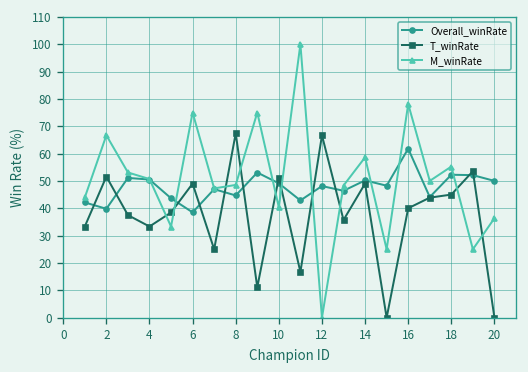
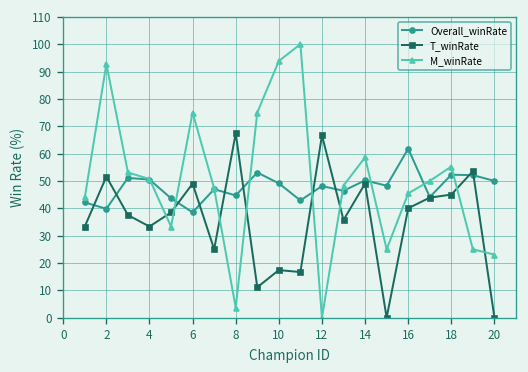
  {
    "Overall_winRate": {
      "2": 40,
      "6": 39,
      "8": 45,
      "10": 49,
      "12": 48,
      "14": 50,
      "16": 62,
      "18": 52,
      "20": 50
    },
    "T_winRate": {
      "2": 52,
      "4": 33,
      "6": 49,
      "8": 67,
-     "10": 51,
+     "10": 17,
      "12": 67,
      "14": 49,
      "16": 40,
      "18": 45,
      "20": 0
    },
    "M_winRate": {
-     "2": 67,
+     "2": 93,
      "6": 75,
-     "8": 49,
-     "10": 40,
+     "8": 4,
+     "10": 94,
      "12": 0,
      "14": 59,
-     "16": 78,
+     "16": 45,
      "18": 55,
-     "20": 36
+     "20": 23
    }
  }
